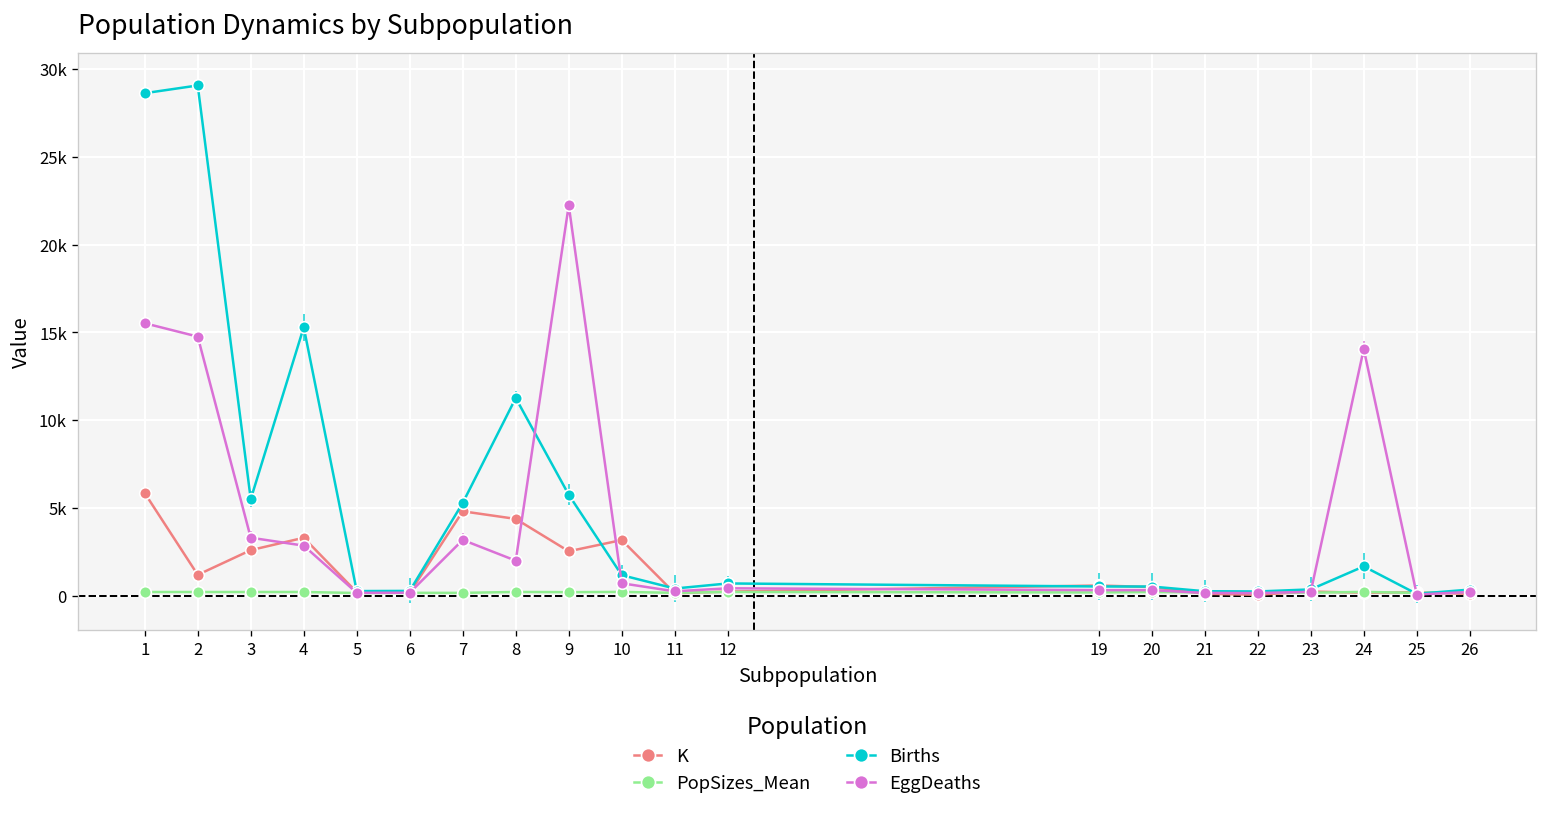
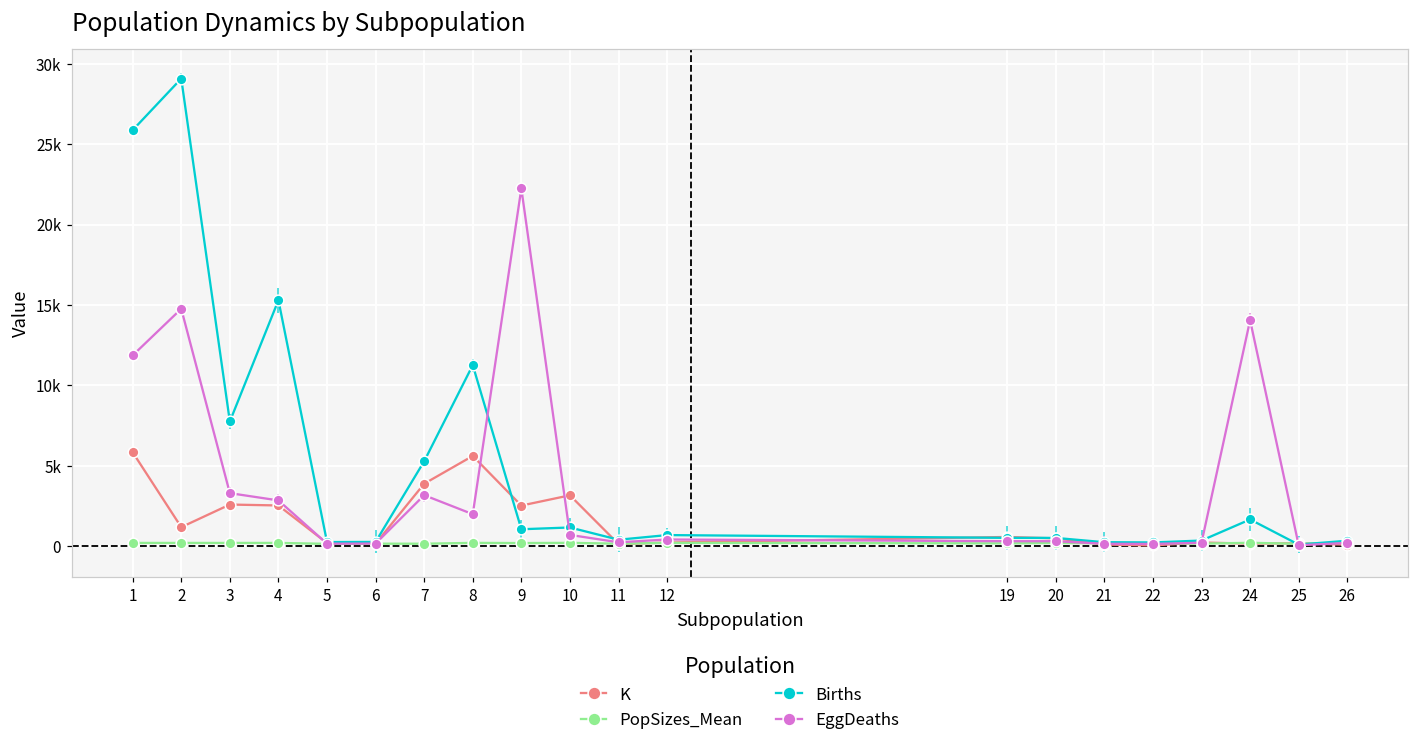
  {
    "K": {
      "1": 5800,
      "2": 1200,
      "3": 2600,
-     "4": 3300,
-     "7": 4800,
-     "8": 4400,
+     "4": 2500,
+     "7": 3900,
+     "8": 5600,
      "9": 2500,
      "10": 3200
    },
    "PopSizes_Mean": {
      "1": 200,
      "2": 200,
      "3": 200,
      "4": 200,
      "7": 200,
      "8": 200,
      "9": 200,
      "10": 200
    },
    "Births": {
-     "1": 28600,
+     "1": 25900,
      "2": 29100,
-     "3": 5500,
+     "3": 7800,
      "4": 15300,
      "7": 5300,
      "8": 11300,
-     "9": 5700,
+     "9": 1100,
      "10": 1200,
      "12": 700,
      "24": 1700
    },
    "EggDeaths": {
-     "1": 15500,
+     "1": 11900,
      "2": 14800,
      "3": 3300,
      "4": 2800,
      "7": 3200,
      "8": 2000,
      "9": 22200,
      "10": 700,
      "12": 400,
      "24": 14100
    }
  }
